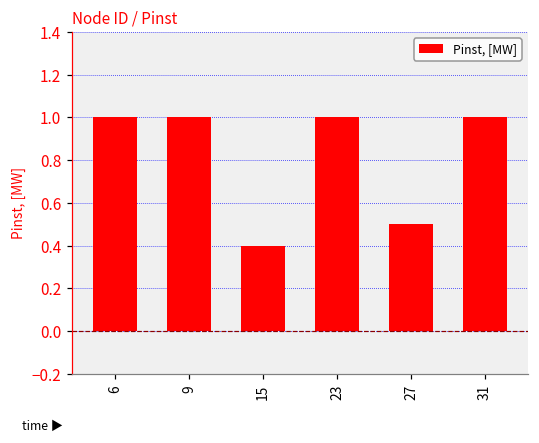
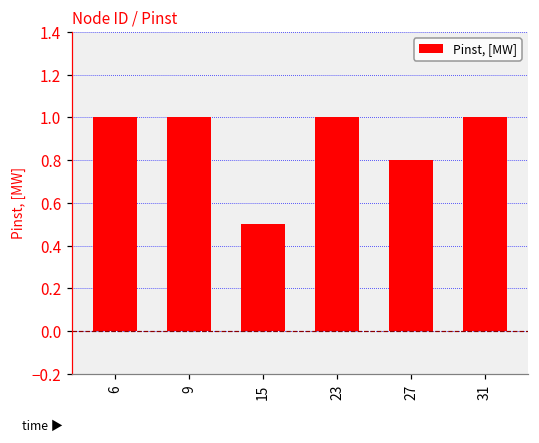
  {
    "6": 1.0,
    "9": 1.0,
-   "15": 0.4,
+   "15": 0.5,
    "23": 1.0,
-   "27": 0.5,
+   "27": 0.8,
    "31": 1.0
  }
